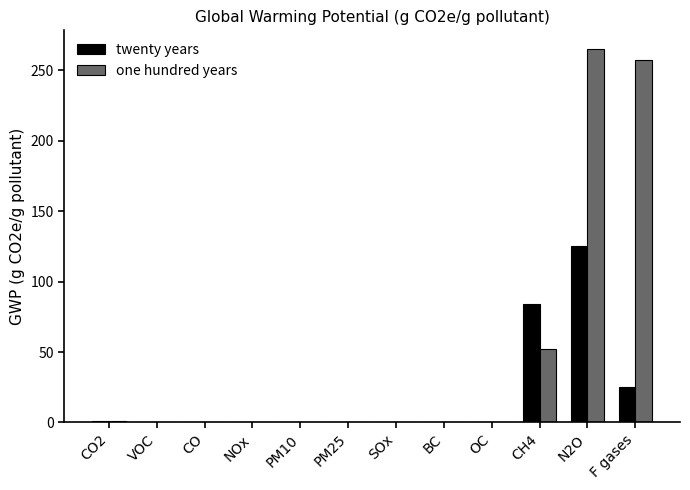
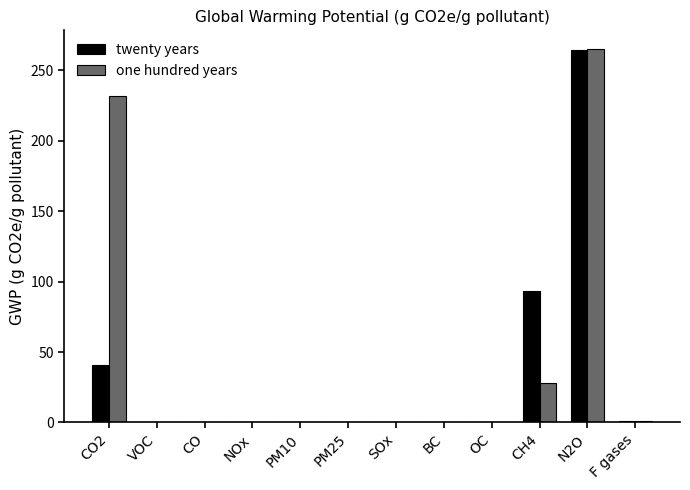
  {
    "twenty years": {
-     "CO2": 1,
+     "CO2": 41,
      "VOC": 0,
      "CO": 0,
      "NOx": 0,
      "PM10": 0,
      "PM25": 0,
      "SOx": 0,
      "BC": 0,
      "OC": 0,
-     "CH4": 84,
-     "N2O": 125,
-     "F gases": 25
+     "CH4": 93,
+     "N2O": 264,
+     "F gases": 1
    },
    "one hundred years": {
-     "CO2": 1,
+     "CO2": 232,
      "VOC": 0,
      "CO": 0,
      "NOx": 0,
      "PM10": 0,
      "PM25": 0,
      "SOx": 0,
      "BC": 0,
      "OC": 0,
-     "CH4": 52,
+     "CH4": 28,
      "N2O": 265,
-     "F gases": 257
+     "F gases": 1
    }
  }
